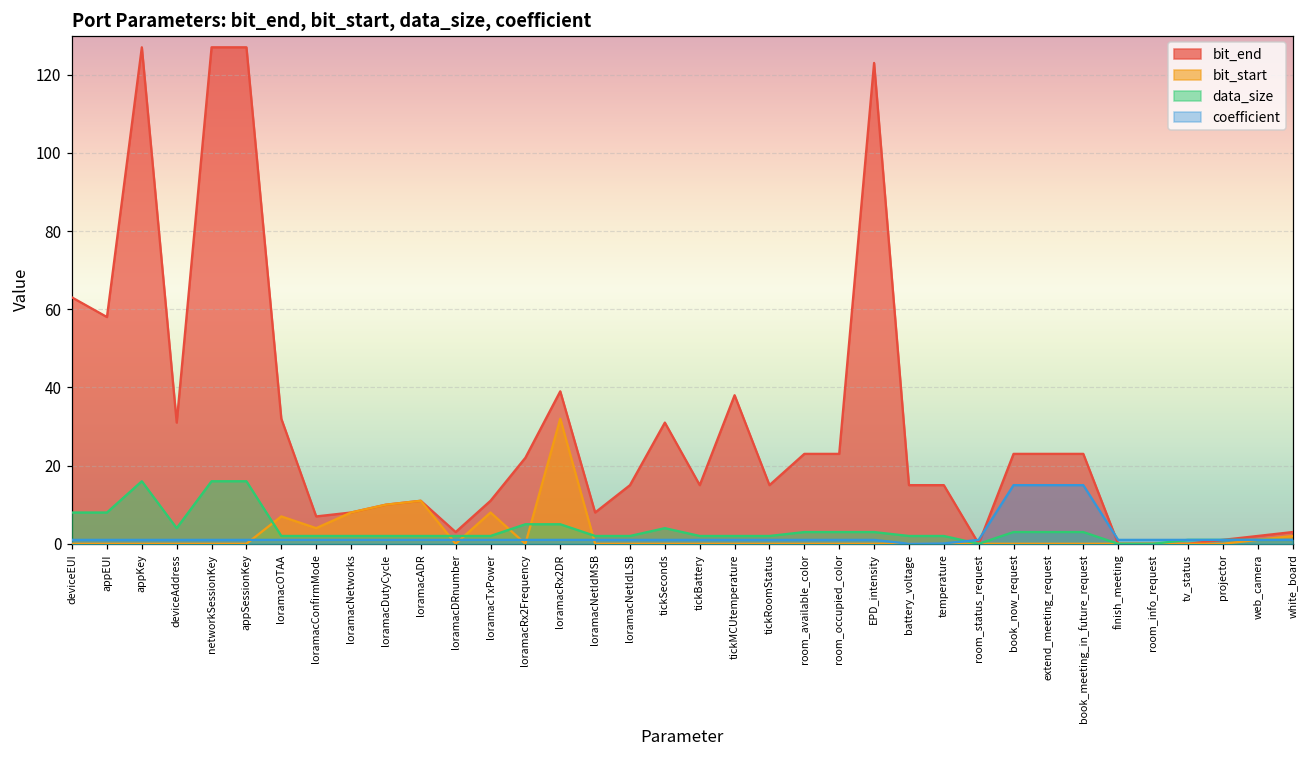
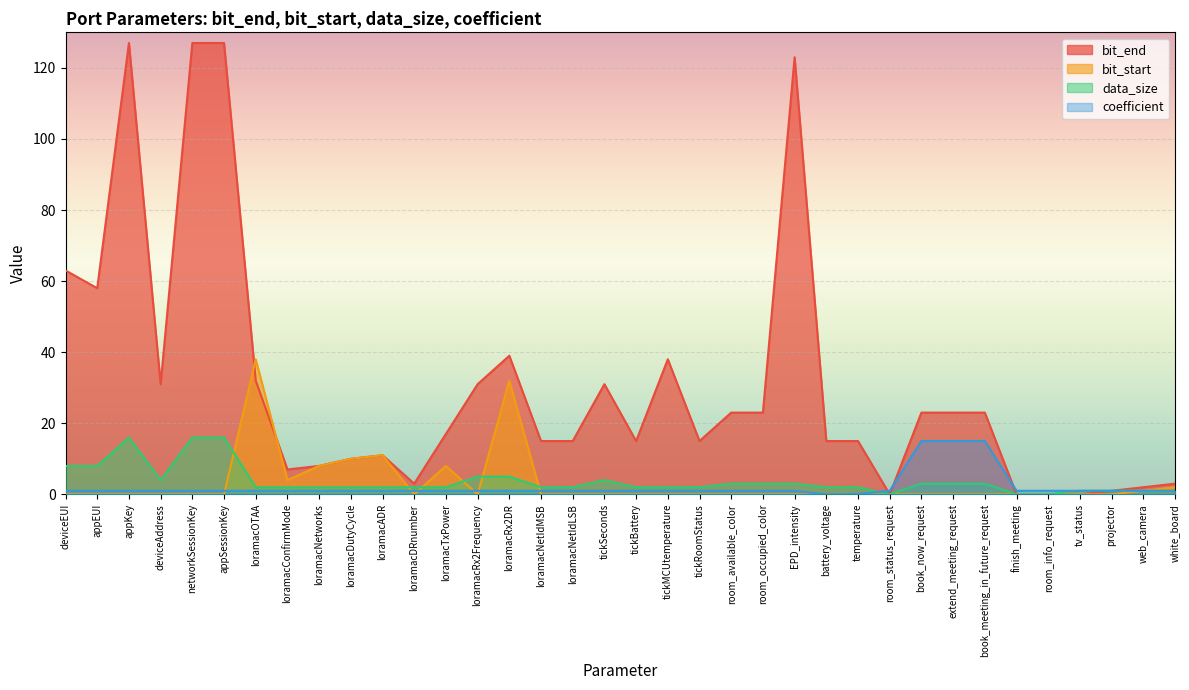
  {
    "bit_end": {
      "deviceEUI": 63,
      "appEUI": 58,
      "appKey": 127,
      "deviceAddress": 31,
      "networkSessionKey": 127,
      "appSessionKey": 127,
      "loramacOTAA": 32,
      "loramacConfirmMode": 7,
      "loramacDRnumber": 3,
-     "loramacTxPower": 11,
-     "loramacRx2Frequency": 22,
+     "loramacTxPower": 17,
+     "loramacRx2Frequency": 31,
      "loramacRx2DR": 39,
-     "loramacNetIdMSB": 8,
+     "loramacNetIdMSB": 15,
      "loramacNetIdLSB": 15,
      "tickSeconds": 31,
      "tickBattery": 15,
      "tickMCUtemperature": 38,
      "tickRoomStatus": 15,
      "room_available_color": 23,
      "room_occupied_color": 23,
      "EPD_intensity": 123,
      "battery_voltage": 15,
      "temperature": 15,
      "book_now_request": 23,
      "extend_meeting_request": 23,
      "book_meeting_in_future_request": 23,
      "web_camera": 2,
      "white_board": 3
    },
    "bit_start": {
      "deviceEUI": 0,
      "appEUI": 0,
      "appKey": 0,
      "deviceAddress": 0,
      "networkSessionKey": 0,
      "appSessionKey": 0,
-     "loramacOTAA": 7,
+     "loramacOTAA": 38,
      "loramacConfirmMode": 4,
      "loramacDRnumber": 0,
      "loramacTxPower": 8,
      "loramacRx2Frequency": 0,
      "loramacRx2DR": 32,
      "loramacNetIdMSB": 0,
      "loramacNetIdLSB": 0,
      "tickSeconds": 0,
      "tickBattery": 0,
      "tickMCUtemperature": 0,
      "tickRoomStatus": 0,
      "room_available_color": 0,
      "room_occupied_color": 0,
      "EPD_intensity": 0,
      "book_now_request": 0,
      "extend_meeting_request": 0,
      "book_meeting_in_future_request": 0,
      "projector": 0,
      "white_board": 2
    },
    "data_size": {
      "deviceEUI": 8,
      "appEUI": 8,
      "appKey": 16,
      "deviceAddress": 4,
      "networkSessionKey": 16,
      "appSessionKey": 16,
      "loramacOTAA": 2,
      "loramacConfirmMode": 2,
      "loramacNetworks": 2,
      "loramacDutyCycle": 2,
      "loramacADR": 2,
      "loramacDRnumber": 2,
      "loramacTxPower": 2,
      "loramacRx2Frequency": 5,
      "loramacRx2DR": 5,
      "loramacNetIdMSB": 2,
      "loramacNetIdLSB": 2,
      "tickSeconds": 4,
      "tickBattery": 2,
      "tickMCUtemperature": 2,
      "tickRoomStatus": 2,
      "room_available_color": 3,
      "room_occupied_color": 3,
      "EPD_intensity": 3,
      "battery_voltage": 2,
      "temperature": 2,
      "book_now_request": 3,
      "extend_meeting_request": 3,
      "book_meeting_in_future_request": 3
    },
    "coefficient": {
      "deviceEUI": 1,
      "appEUI": 1,
      "appKey": 1,
      "deviceAddress": 1,
      "networkSessionKey": 1,
      "appSessionKey": 1,
      "loramacOTAA": 1,
      "loramacConfirmMode": 1,
      "loramacNetworks": 1,
      "loramacDutyCycle": 1,
      "loramacADR": 1,
      "loramacDRnumber": 1,
      "loramacTxPower": 1,
      "loramacRx2Frequency": 1,
      "loramacRx2DR": 1,
      "loramacNetIdMSB": 1,
      "loramacNetIdLSB": 1,
      "tickSeconds": 1,
      "tickBattery": 1,
      "tickMCUtemperature": 1,
      "tickRoomStatus": 1,
      "room_available_color": 1,
      "room_occupied_color": 1,
      "EPD_intensity": 1,
      "room_status_request": 1,
      "book_now_request": 15,
      "extend_meeting_request": 15,
      "book_meeting_in_future_request": 15,
      "finish_meeting": 1,
      "room_info_request": 1
    }
  }
